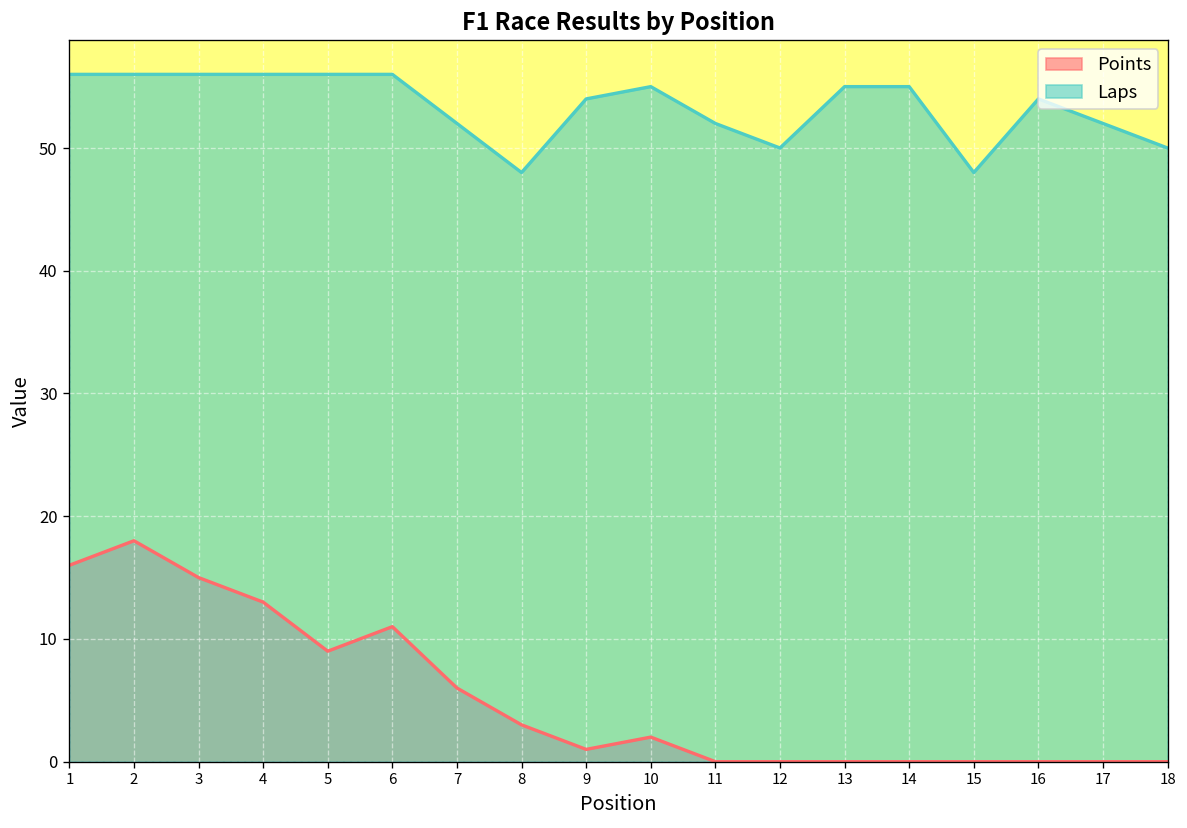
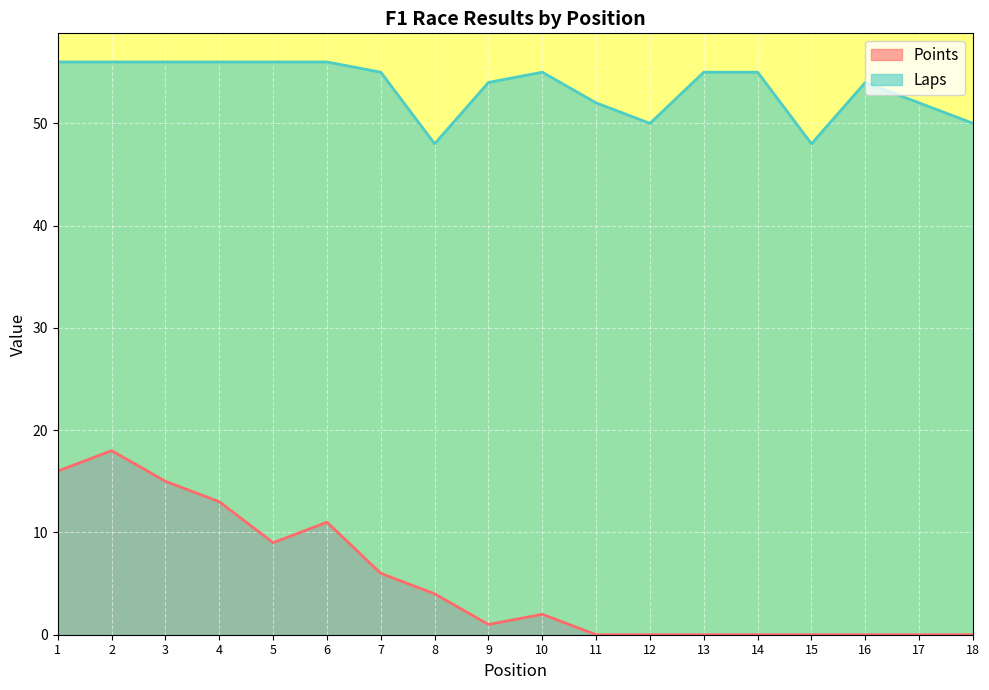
  {
    "Points": {
      "1": 16,
      "2": 18,
      "3": 15,
      "4": 13,
      "5": 9,
      "6": 11,
      "7": 6,
-     "8": 3,
+     "8": 4,
      "9": 1,
      "10": 2,
      "11": 0,
      "12": 0,
      "13": 0,
      "14": 0,
      "15": 0,
      "16": 0,
      "17": 0,
      "18": 0
    },
    "Laps": {
      "1": 56,
      "2": 56,
      "3": 56,
      "4": 56,
      "5": 56,
      "6": 56,
-     "7": 52,
+     "7": 55,
      "8": 48,
      "9": 54,
      "10": 55,
      "11": 52,
      "12": 50,
      "13": 55,
      "14": 55,
      "15": 48,
      "17": 52,
      "18": 50
    }
  }
